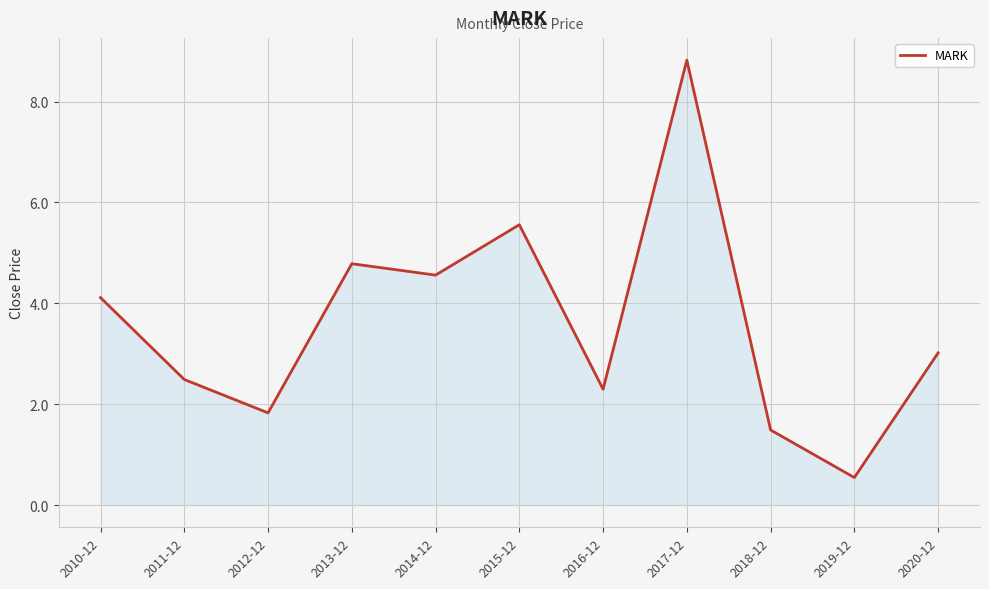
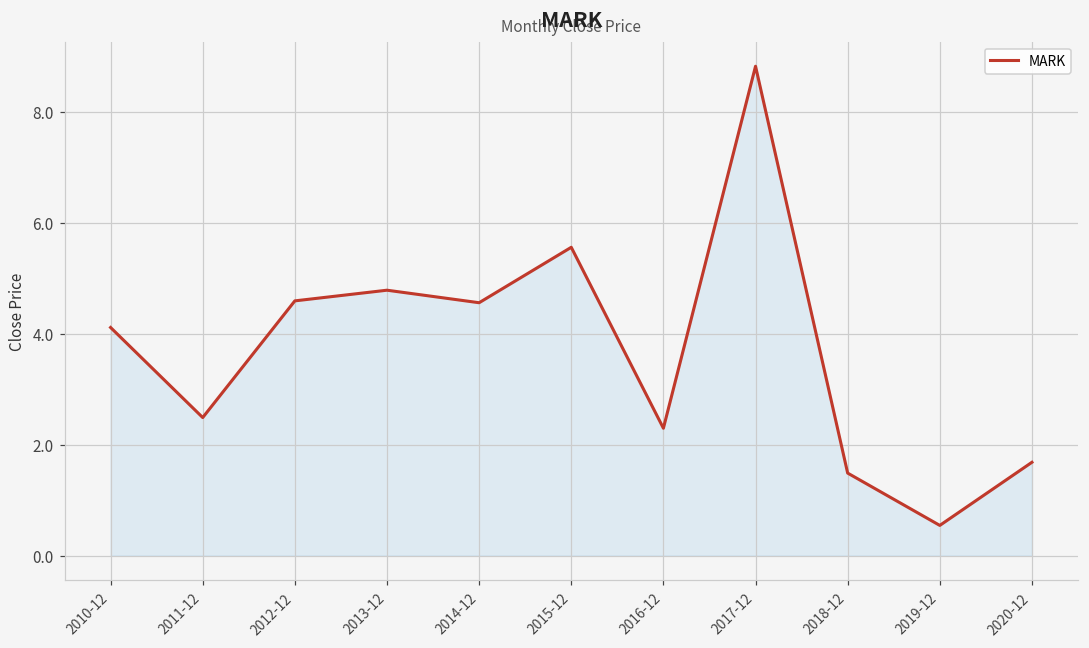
  {
    "2010-12": 4.1,
    "2011-12": 2.5,
-   "2012-12": 1.8,
+   "2012-12": 4.6,
    "2013-12": 4.8,
    "2014-12": 4.6,
    "2015-12": 5.6,
    "2016-12": 2.3,
    "2017-12": 8.8,
    "2018-12": 1.5,
    "2019-12": 0.5,
-   "2020-12": 3.0
+   "2020-12": 1.7
  }
